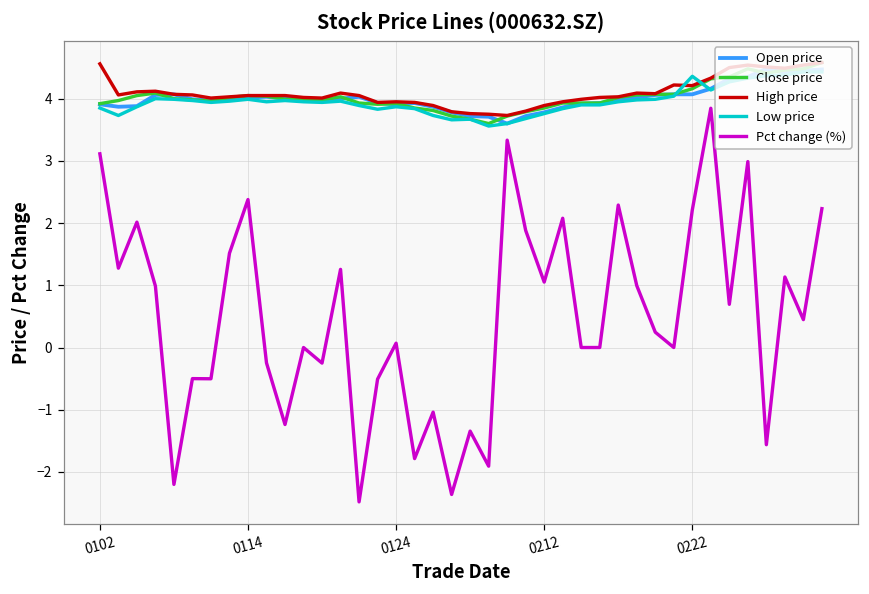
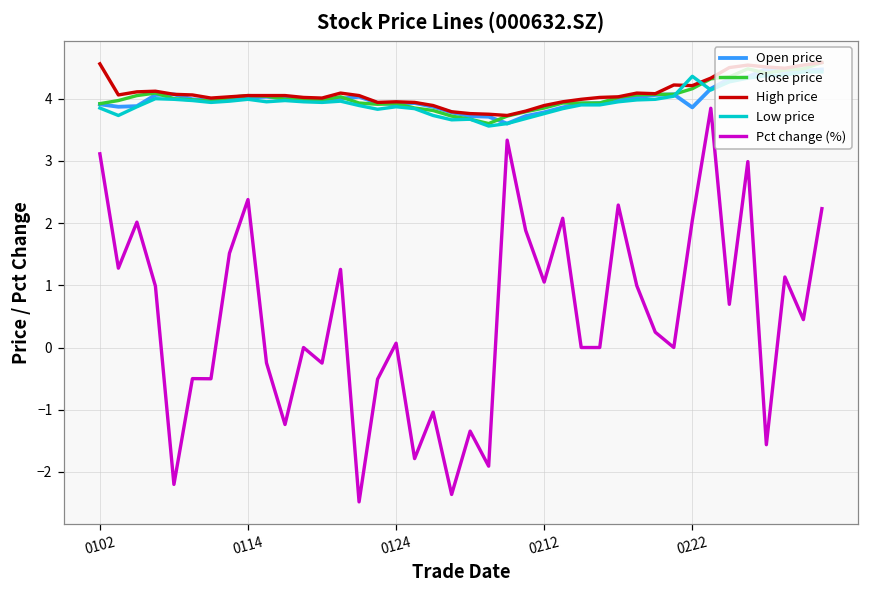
  {
    "Open price": {
-     "0222": 4.1
+     "0222": 3.9
    },
    "Close price": {
      "0222": 4.2
    },
    "High price": {
      "0102": 4.6,
      "0222": 4.2
    },
    "Low price": {
      "0102": 3.9,
      "0222": 4.4
    },
    "Pct change (%)": {
      "0102": 3.1,
      "0114": 2.4,
      "0124": 0.1,
      "0212": 1.1,
-     "0222": 2.2
+     "0222": 2.0
    }
  }
